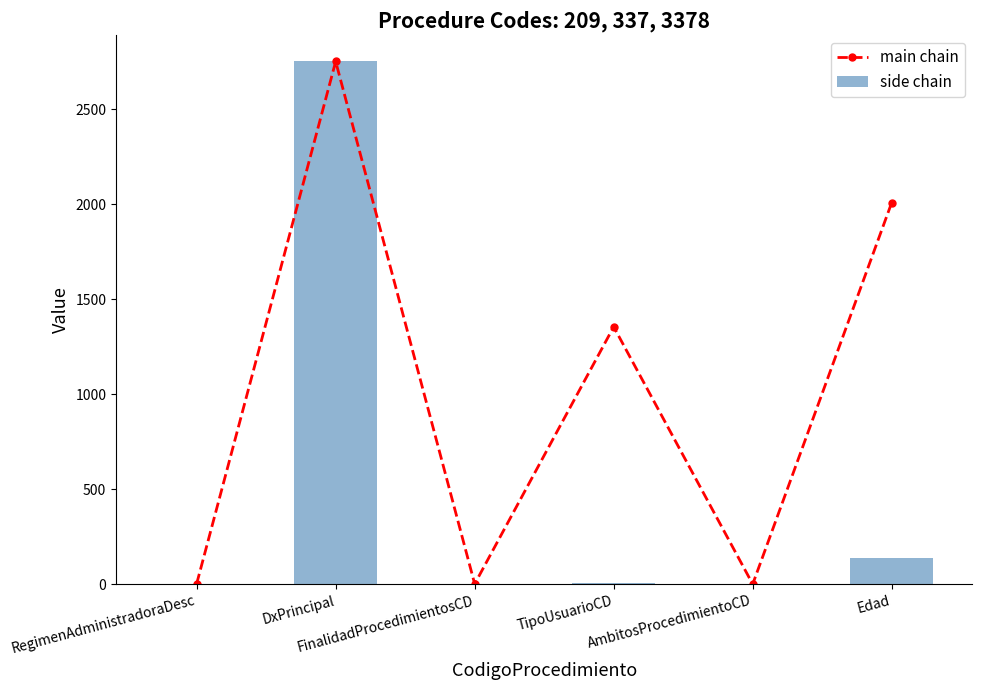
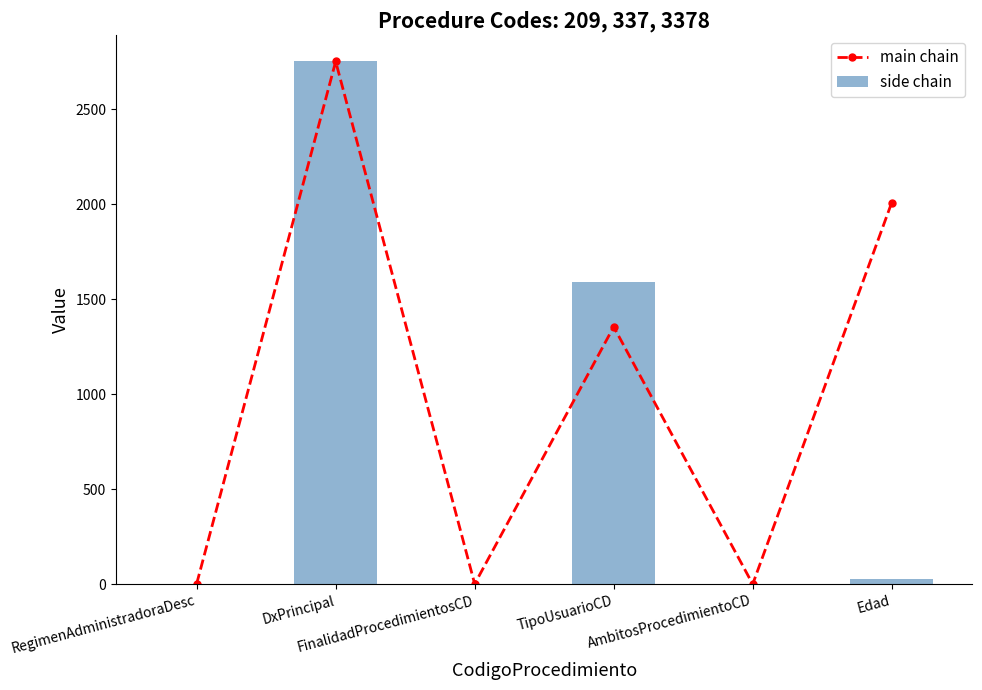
  {
    "main chain": {
      "RegimenAdministradoraDesc": 0,
      "DxPrincipal": 2750,
      "FinalidadProcedimientosCD": 0,
      "TipoUsuarioCD": 1360,
      "AmbitosProcedimientoCD": 0,
      "Edad": 2010
    },
    "side chain": {
      "DxPrincipal": 2750,
-     "TipoUsuarioCD": 10,
+     "TipoUsuarioCD": 1590,
      "AmbitosProcedimientoCD": 0,
-     "Edad": 140
+     "Edad": 30
    }
  }
